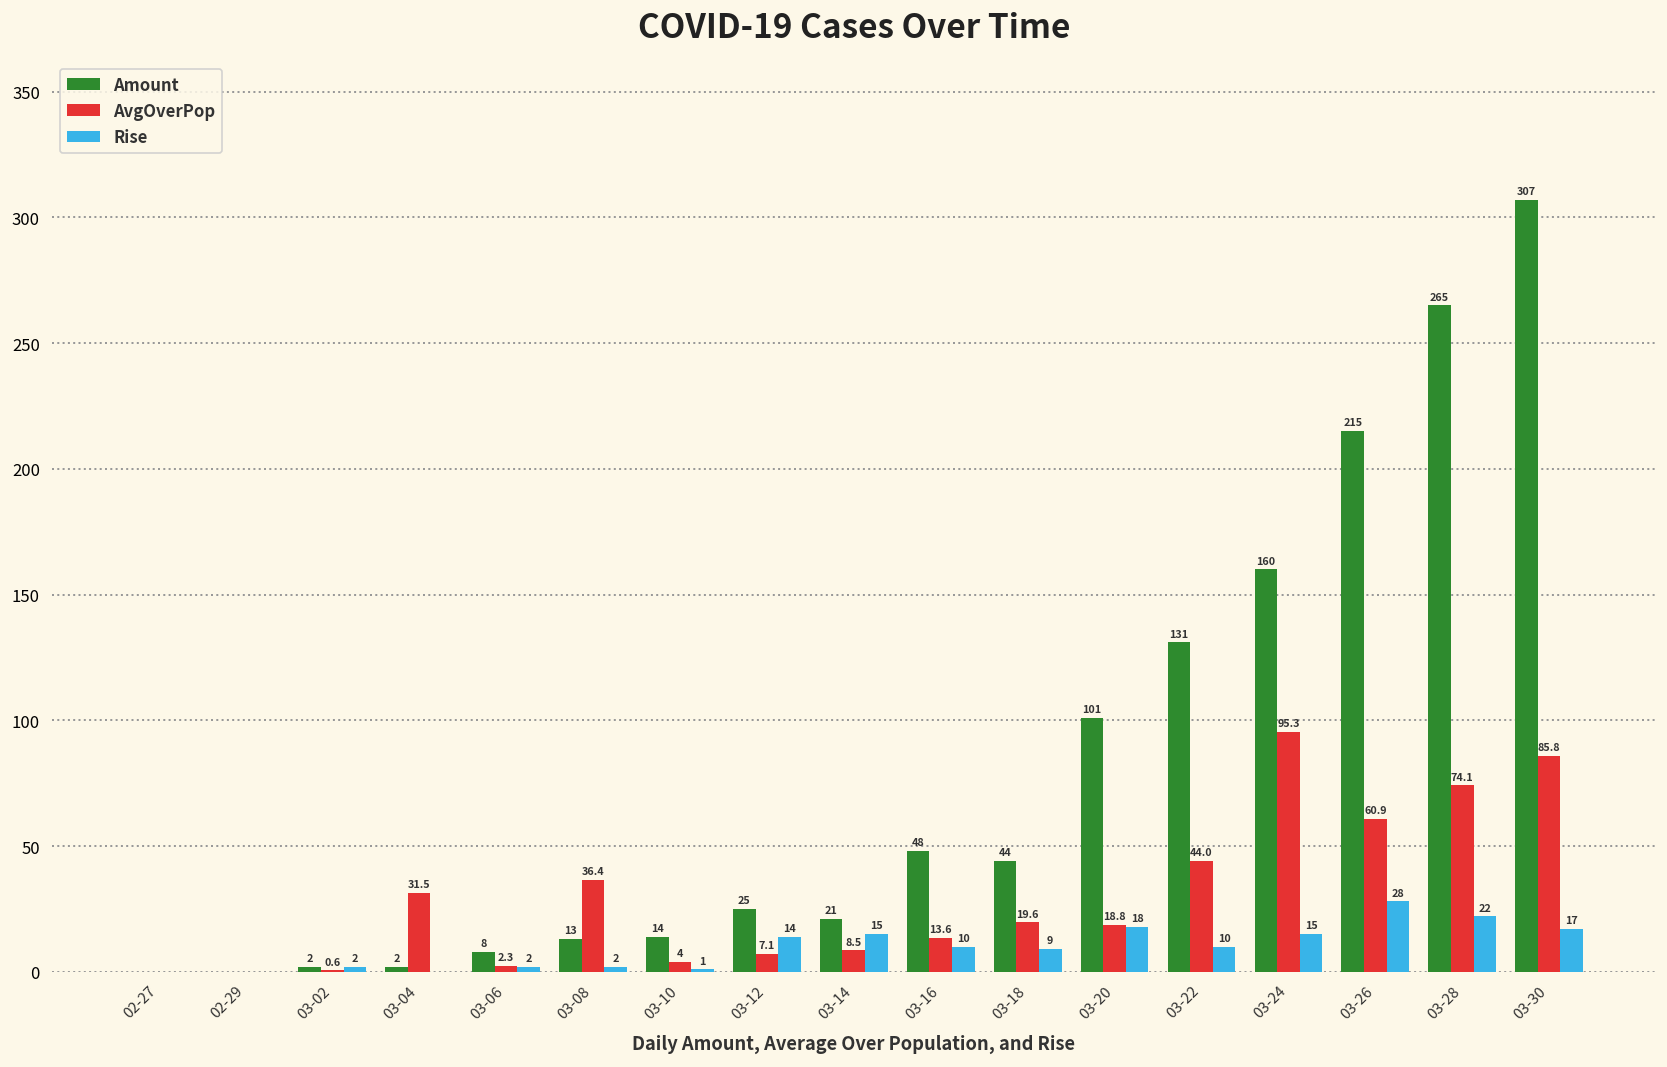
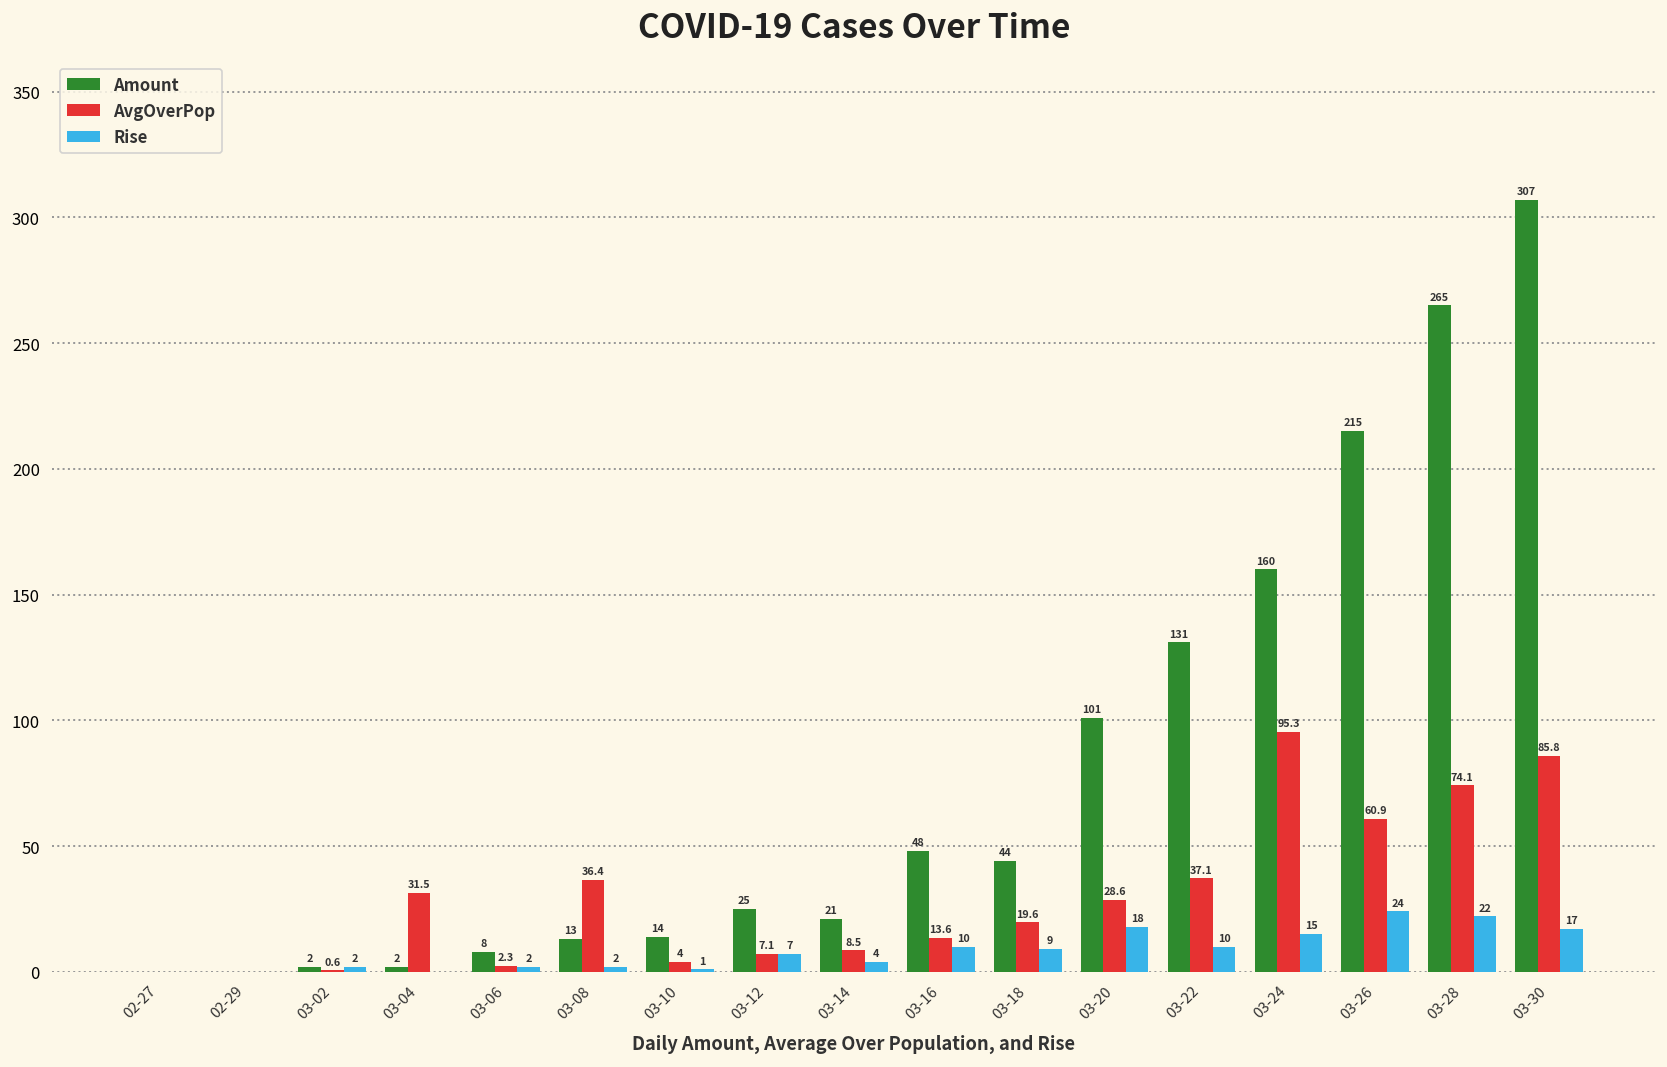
  {
    "Amount": {
      "03-02": 2,
      "03-04": 2,
      "03-06": 8,
      "03-08": 13,
      "03-10": 14,
      "03-12": 25,
      "03-14": 21,
      "03-16": 48,
      "03-18": 44,
      "03-20": 101,
      "03-22": 131,
      "03-24": 160,
      "03-26": 215,
      "03-28": 265,
      "03-30": 307
    },
    "AvgOverPop": {
      "03-02": 0.6,
      "03-04": 31.5,
      "03-06": 2.3,
      "03-08": 36.4,
      "03-10": 4,
      "03-12": 7.1,
      "03-14": 8.5,
      "03-16": 13.6,
      "03-18": 19.6,
-     "03-20": 18.8,
-     "03-22": 44.0,
+     "03-20": 28.6,
+     "03-22": 37.1,
      "03-24": 95.3,
      "03-26": 60.9,
      "03-28": 74.1,
      "03-30": 85.8
    },
    "Rise": {
      "03-02": 2,
      "03-06": 2,
      "03-08": 2,
      "03-10": 1,
-     "03-12": 14,
-     "03-14": 15,
+     "03-12": 7,
+     "03-14": 4,
      "03-16": 10,
      "03-18": 9,
      "03-20": 18,
      "03-22": 10,
      "03-24": 15,
-     "03-26": 28,
+     "03-26": 24,
      "03-28": 22,
      "03-30": 17
    }
  }
